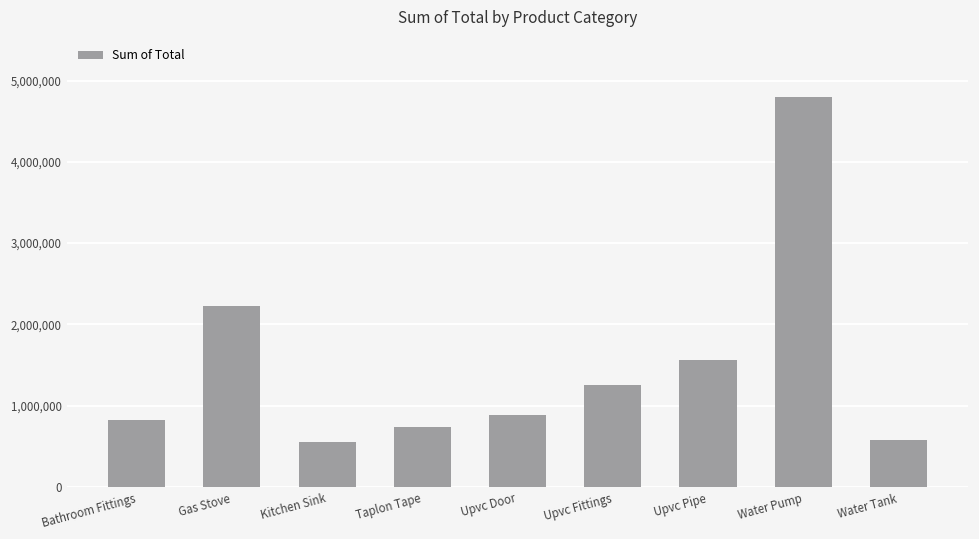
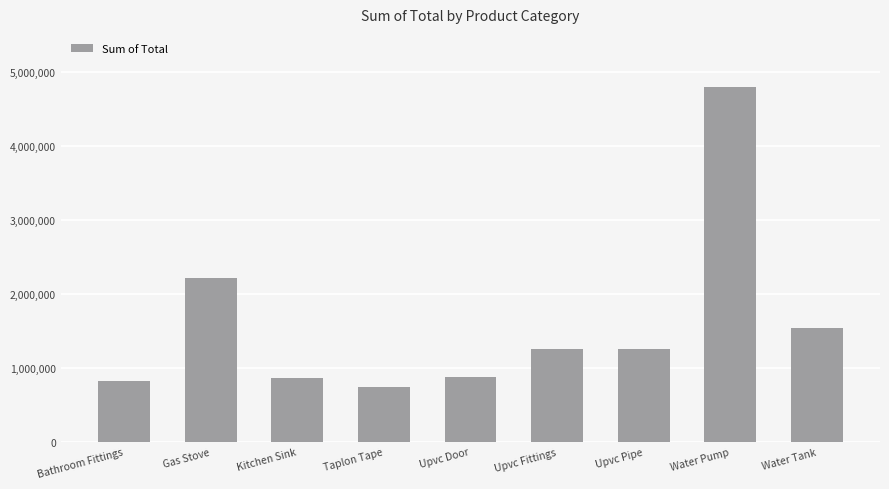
  {
    "Bathroom Fittings": "800,000",
    "Gas Stove": "2,200,000",
-   "Kitchen Sink": "600,000",
+   "Kitchen Sink": "900,000",
    "Taplon Tape": "700,000",
    "Upvc Door": "900,000",
    "Upvc Fittings": "1,300,000",
-   "Upvc Pipe": "1,600,000",
+   "Upvc Pipe": "1,300,000",
    "Water Pump": "4,800,000",
-   "Water Tank": "600,000"
+   "Water Tank": "1,500,000"
  }
